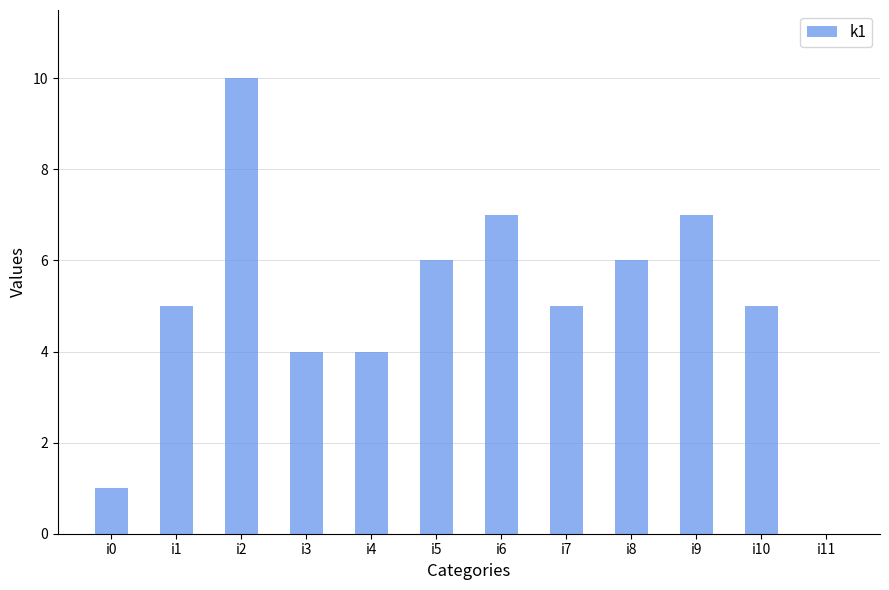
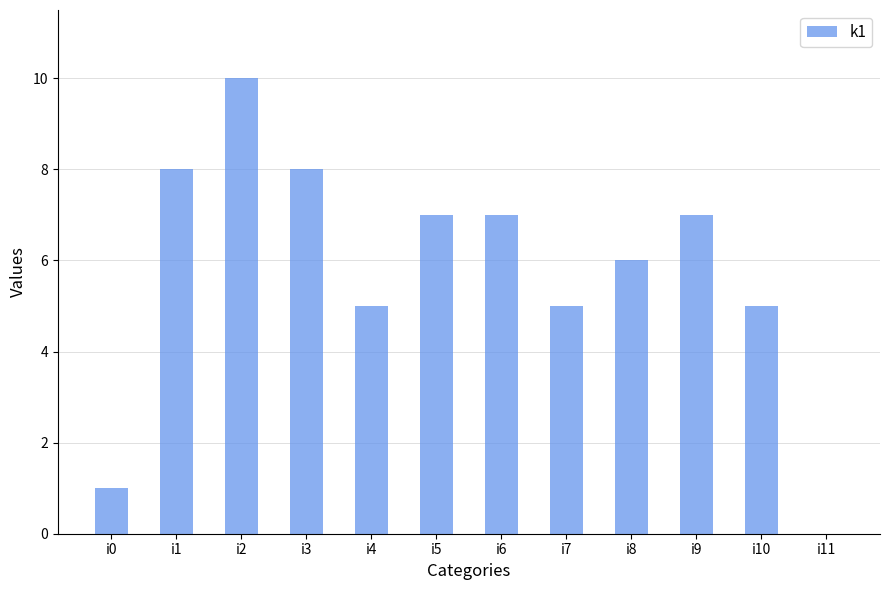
  {
    "i0": 1,
-   "i1": 5,
+   "i1": 8,
    "i2": 10,
-   "i3": 4,
-   "i4": 4,
-   "i5": 6,
+   "i3": 8,
+   "i4": 5,
+   "i5": 7,
    "i6": 7,
    "i7": 5,
    "i8": 6,
    "i9": 7,
    "i10": 5,
    "i11": 0
  }
